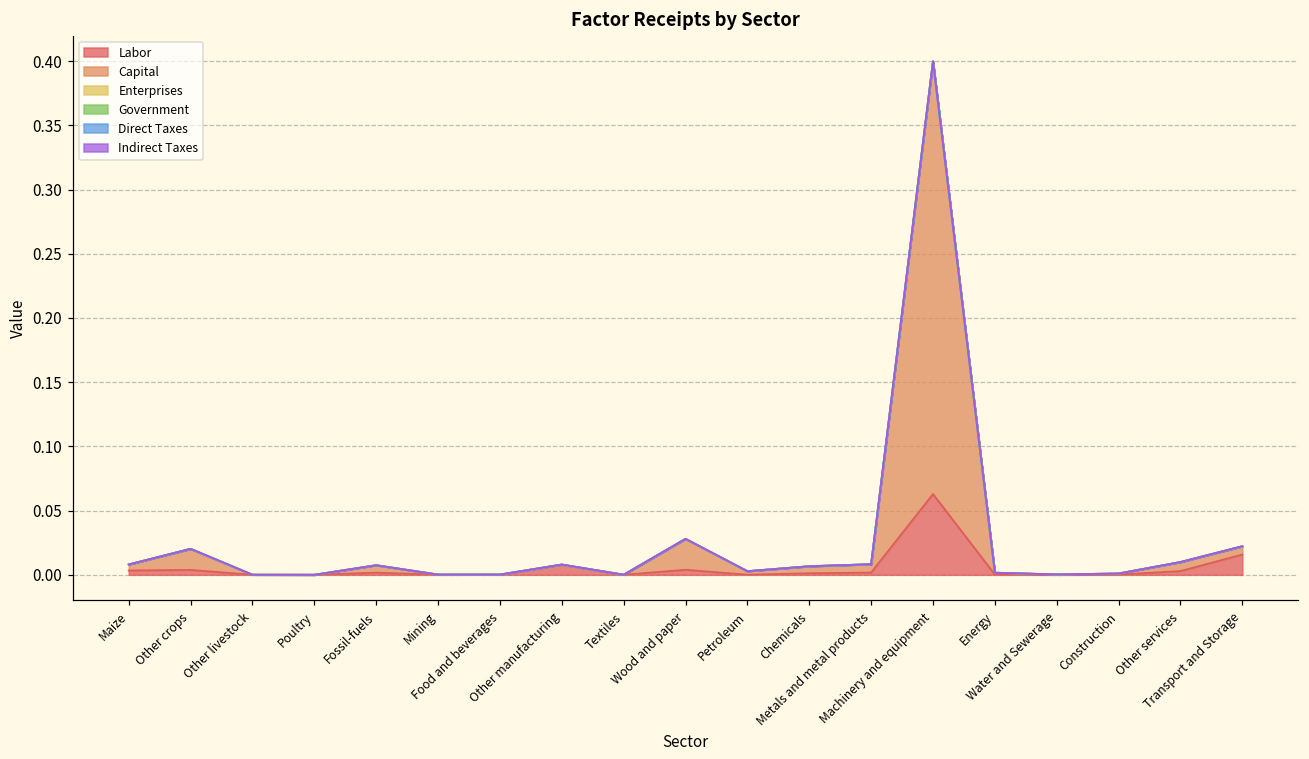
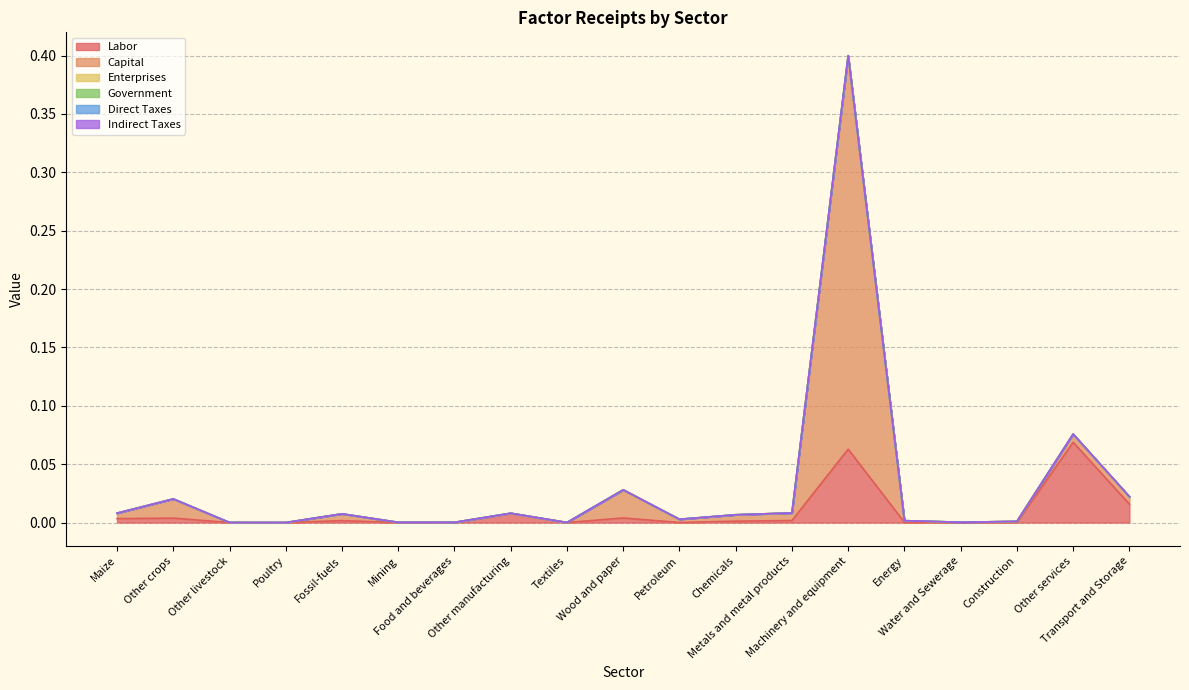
  {
    "Labor": {
      "Maize": 0.003,
      "Other crops": 0.004,
      "Fossil-fuels": 0.002,
      "Wood and paper": 0.004,
      "Petroleum": 0.000,
      "Chemicals": 0.001,
      "Metals and metal products": 0.002,
      "Machinery and equipment": 0.063,
-     "Other services": 0.003,
+     "Other services": 0.069,
      "Transport and Storage": 0.016
    }
  }
